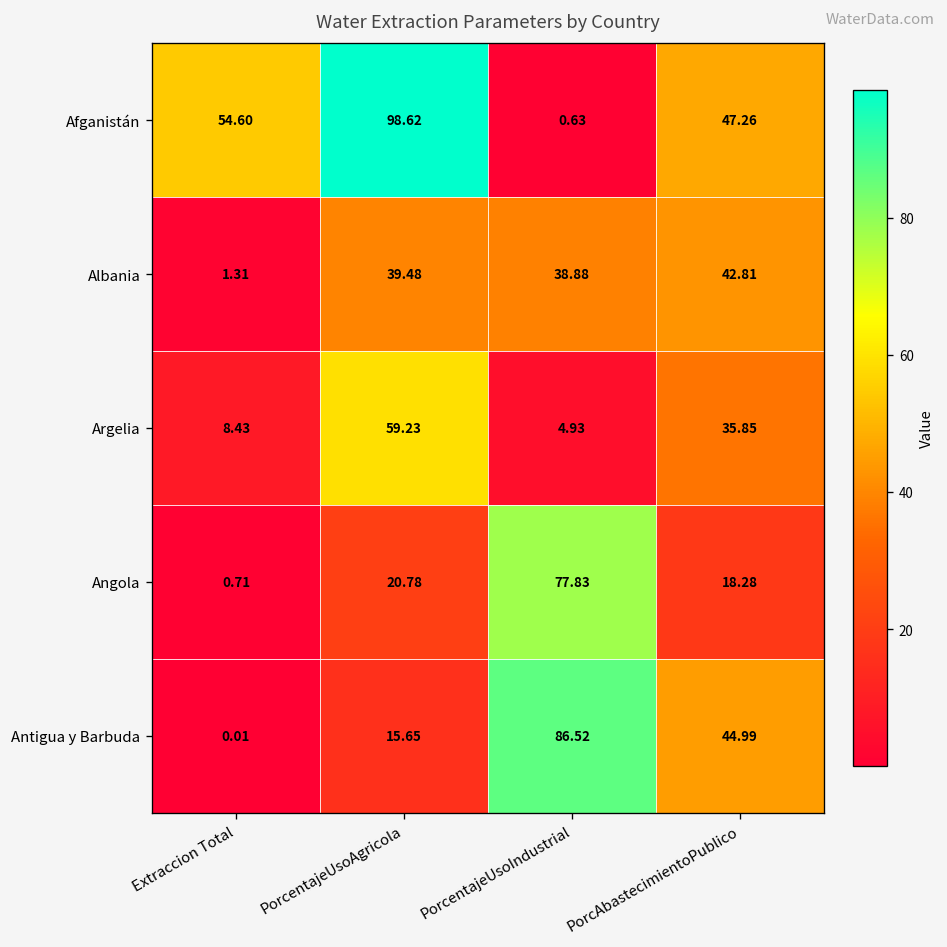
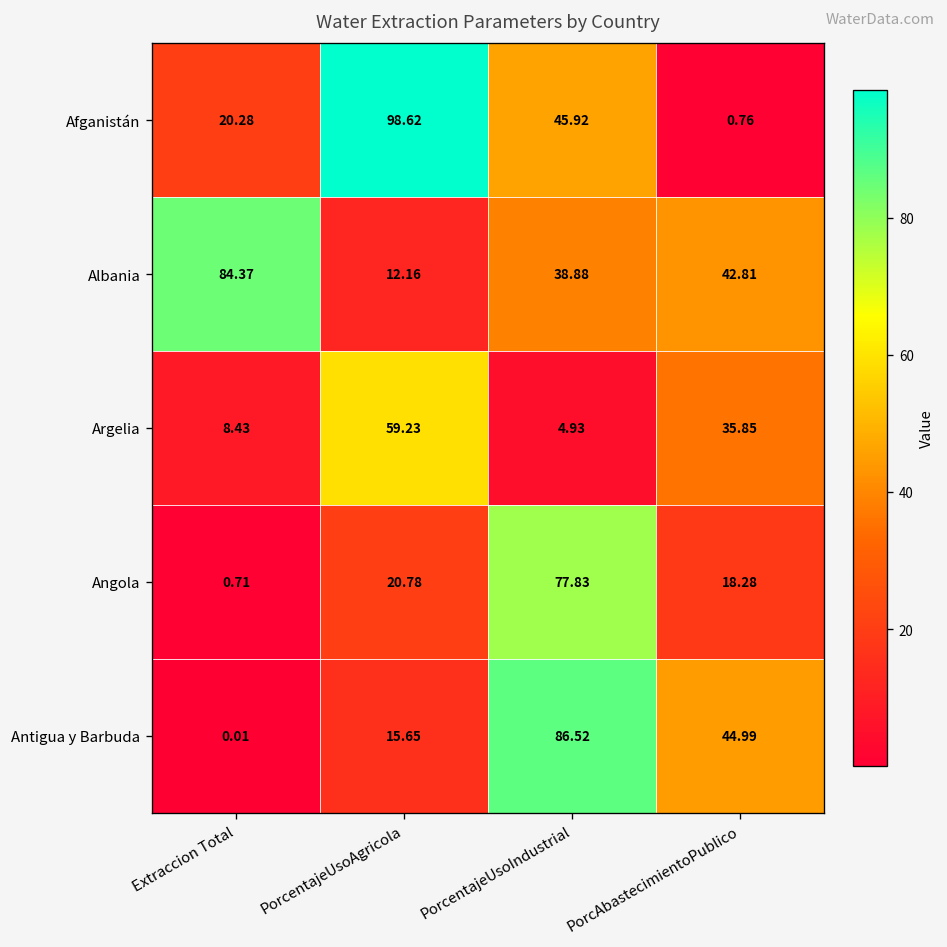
  {
    "Afganistán": {
-     "Extraccion Total": 54.60,
+     "Extraccion Total": 20.28,
      "PorcentajeUsoAgricola": 98.62,
-     "PorcentajeUsoIndustrial": 0.63,
-     "PorcAbastecimientoPublico": 47.26
+     "PorcentajeUsoIndustrial": 45.92,
+     "PorcAbastecimientoPublico": 0.76
    },
    "Albania": {
-     "Extraccion Total": 1.31,
-     "PorcentajeUsoAgricola": 39.48,
+     "Extraccion Total": 84.37,
+     "PorcentajeUsoAgricola": 12.16,
      "PorcentajeUsoIndustrial": 38.88,
      "PorcAbastecimientoPublico": 42.81
    },
    "Argelia": {
      "Extraccion Total": 8.43,
      "PorcentajeUsoAgricola": 59.23,
      "PorcentajeUsoIndustrial": 4.93,
      "PorcAbastecimientoPublico": 35.85
    },
    "Angola": {
      "Extraccion Total": 0.71,
      "PorcentajeUsoAgricola": 20.78,
      "PorcentajeUsoIndustrial": 77.83,
      "PorcAbastecimientoPublico": 18.28
    },
    "Antigua y Barbuda": {
      "Extraccion Total": 0.01,
      "PorcentajeUsoAgricola": 15.65,
      "PorcentajeUsoIndustrial": 86.52,
      "PorcAbastecimientoPublico": 44.99
    }
  }
